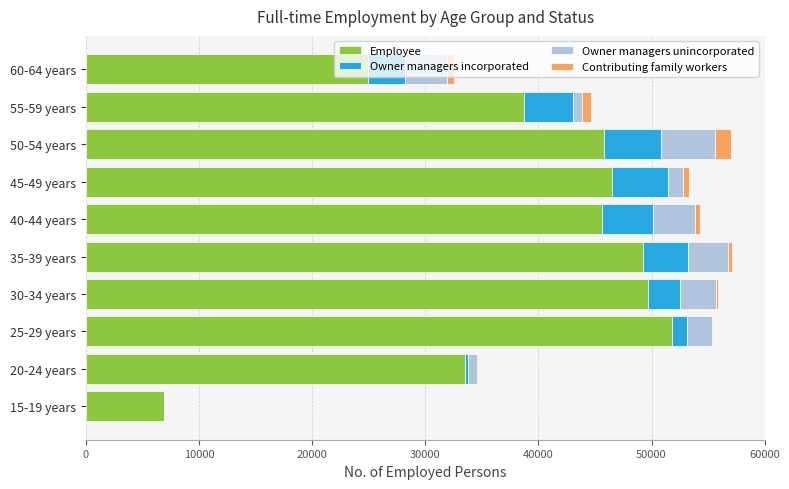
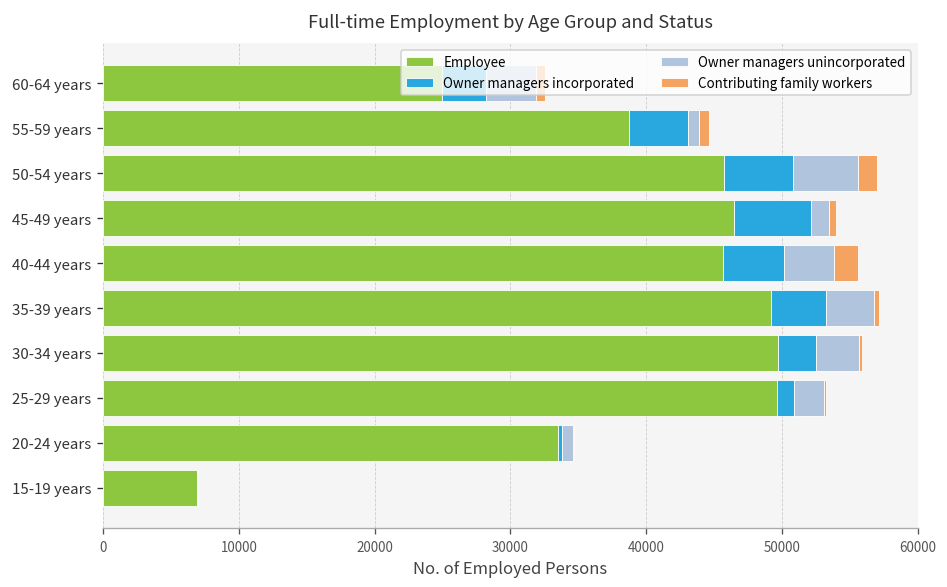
  {
    "Employee": {
      "55-59 years": 38700,
      "50-54 years": 45800,
      "45-49 years": 46500,
      "40-44 years": 45700,
      "35-39 years": 49200,
      "30-34 years": 49700,
-     "25-29 years": 51900,
+     "25-29 years": 49600,
      "20-24 years": 33500,
      "15-19 years": 6900
    },
    "Owner managers incorporated": {
      "55-59 years": 4400,
      "50-54 years": 5100,
-     "45-49 years": 5000,
+     "45-49 years": 5700,
      "40-44 years": 4500,
      "35-39 years": 4000,
      "30-34 years": 2800,
      "25-29 years": 1300,
      "20-24 years": 300
    },
    "Owner managers unincorporated": {
      "55-59 years": 800,
      "50-54 years": 4700,
      "45-49 years": 1300,
      "40-44 years": 3700,
      "35-39 years": 3500,
      "30-34 years": 3100,
      "25-29 years": 2200,
      "20-24 years": 800
    },
    "Contributing family workers": {
      "55-59 years": 700,
      "50-54 years": 1400,
      "45-49 years": 500,
-     "40-44 years": 500,
+     "40-44 years": 1800,
      "35-39 years": 400,
      "30-34 years": 300
    }
  }
